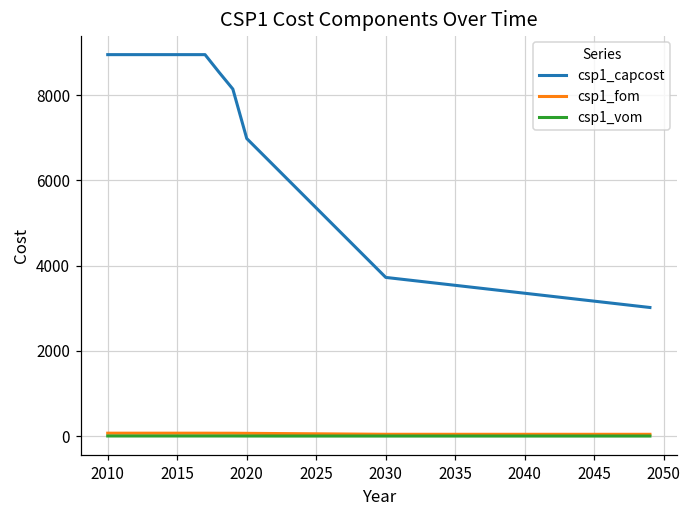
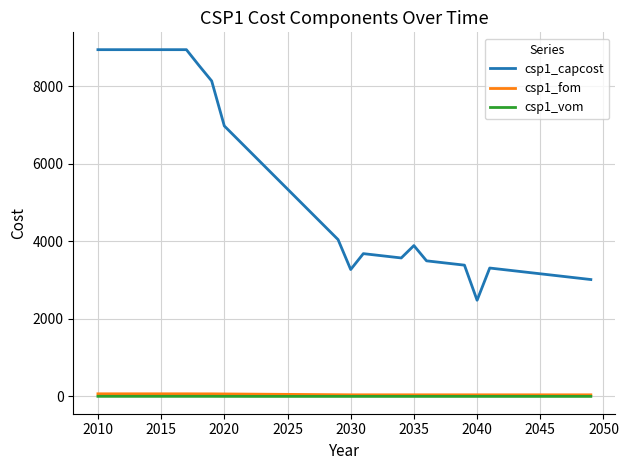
  {
    "csp1_capcost": {
      "2010": 8900,
      "2015": 8900,
      "2020": 7000,
      "2025": 5400,
-     "2030": 3700,
-     "2035": 3500,
-     "2040": 3400,
+     "2030": 3300,
+     "2035": 3900,
+     "2040": 2500,
      "2045": 3200
    }
  }
